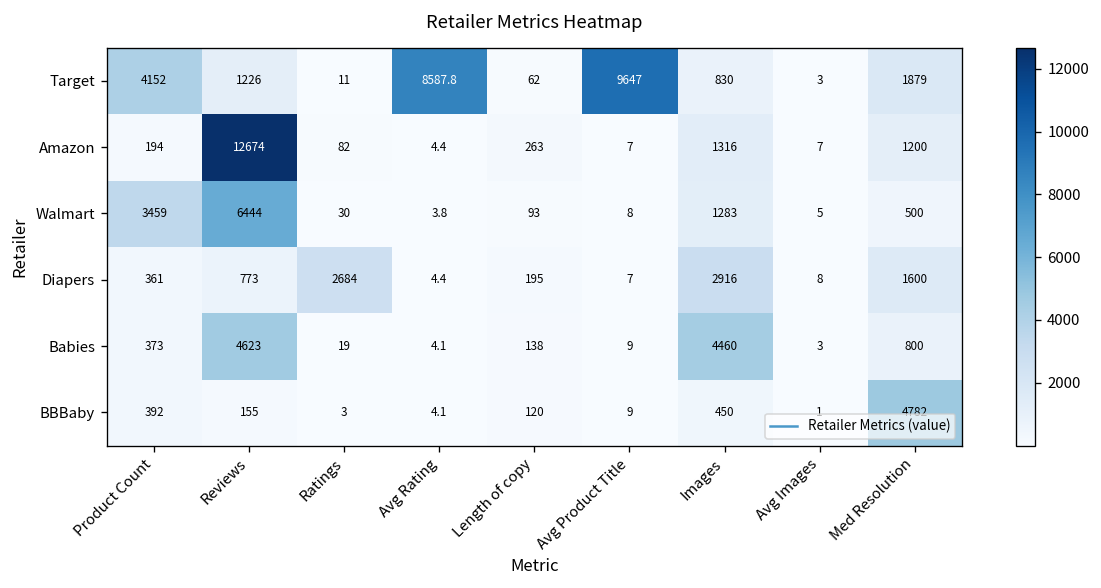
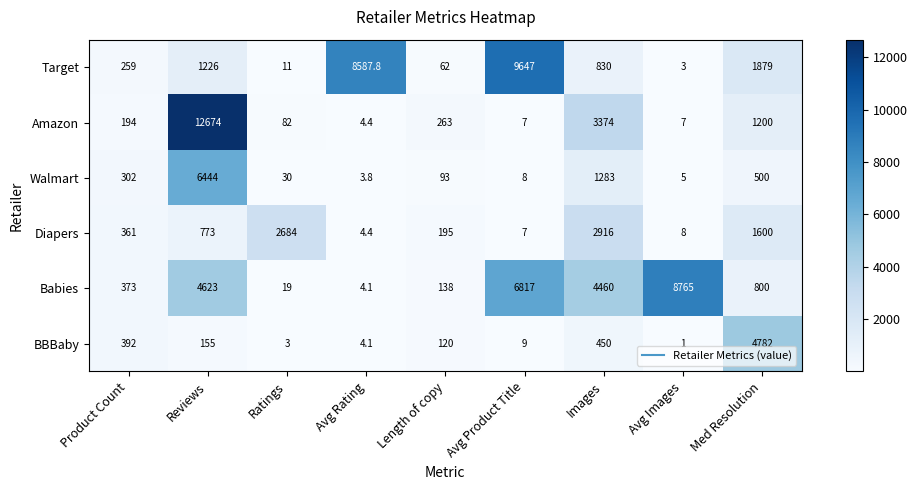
  {
    "Target": {
-     "Product Count": 4152,
+     "Product Count": 259,
      "Reviews": 1226,
      "Ratings": 11,
      "Avg Rating": 8587.8,
      "Length of copy": 62,
      "Avg Product Title": 9647,
      "Images": 830,
      "Avg Images": 3,
      "Med Resolution": 1879
    },
    "Amazon": {
      "Product Count": 194,
      "Reviews": 12674,
      "Ratings": 82,
      "Avg Rating": 4.4,
      "Length of copy": 263,
      "Avg Product Title": 7,
-     "Images": 1316,
+     "Images": 3374,
      "Avg Images": 7,
      "Med Resolution": 1200
    },
    "Walmart": {
-     "Product Count": 3459,
+     "Product Count": 302,
      "Reviews": 6444,
      "Ratings": 30,
      "Avg Rating": 3.8,
      "Length of copy": 93,
      "Avg Product Title": 8,
      "Images": 1283,
      "Avg Images": 5,
      "Med Resolution": 500
    },
    "Diapers": {
      "Product Count": 361,
      "Reviews": 773,
      "Ratings": 2684,
      "Avg Rating": 4.4,
      "Length of copy": 195,
      "Avg Product Title": 7,
      "Images": 2916,
      "Avg Images": 8,
      "Med Resolution": 1600
    },
    "Babies": {
      "Product Count": 373,
      "Reviews": 4623,
      "Ratings": 19,
      "Avg Rating": 4.1,
      "Length of copy": 138,
-     "Avg Product Title": 9,
+     "Avg Product Title": 6817,
      "Images": 4460,
-     "Avg Images": 3,
+     "Avg Images": 8765,
      "Med Resolution": 800
    },
    "BBBaby": {
      "Product Count": 392,
      "Reviews": 155,
      "Ratings": 3,
      "Avg Rating": 4.1,
      "Length of copy": 120,
      "Avg Product Title": 9,
      "Images": 450
    }
  }
